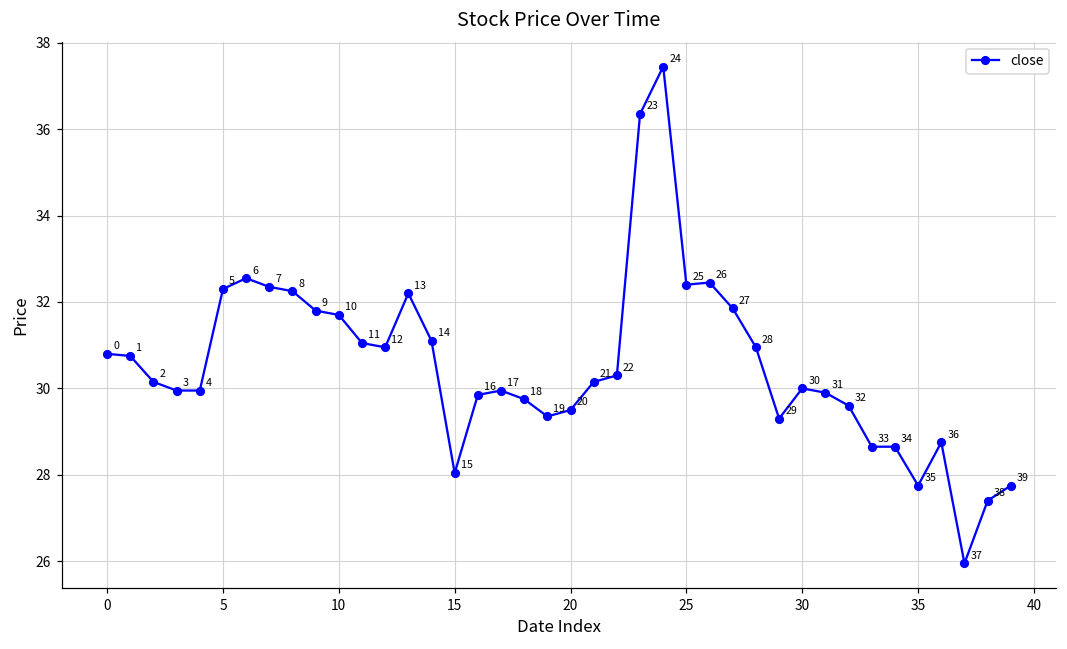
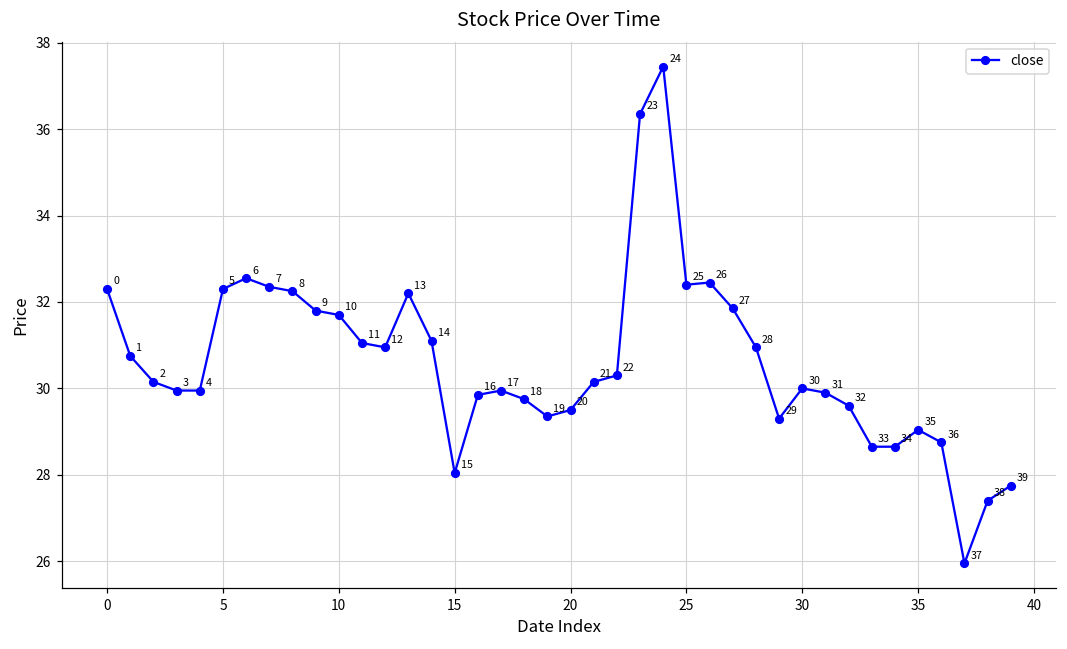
  {
-   "0": 30.8,
+   "0": 32.3,
    "25": 32.4,
-   "35": 27.8
+   "35": 29.0
  }
